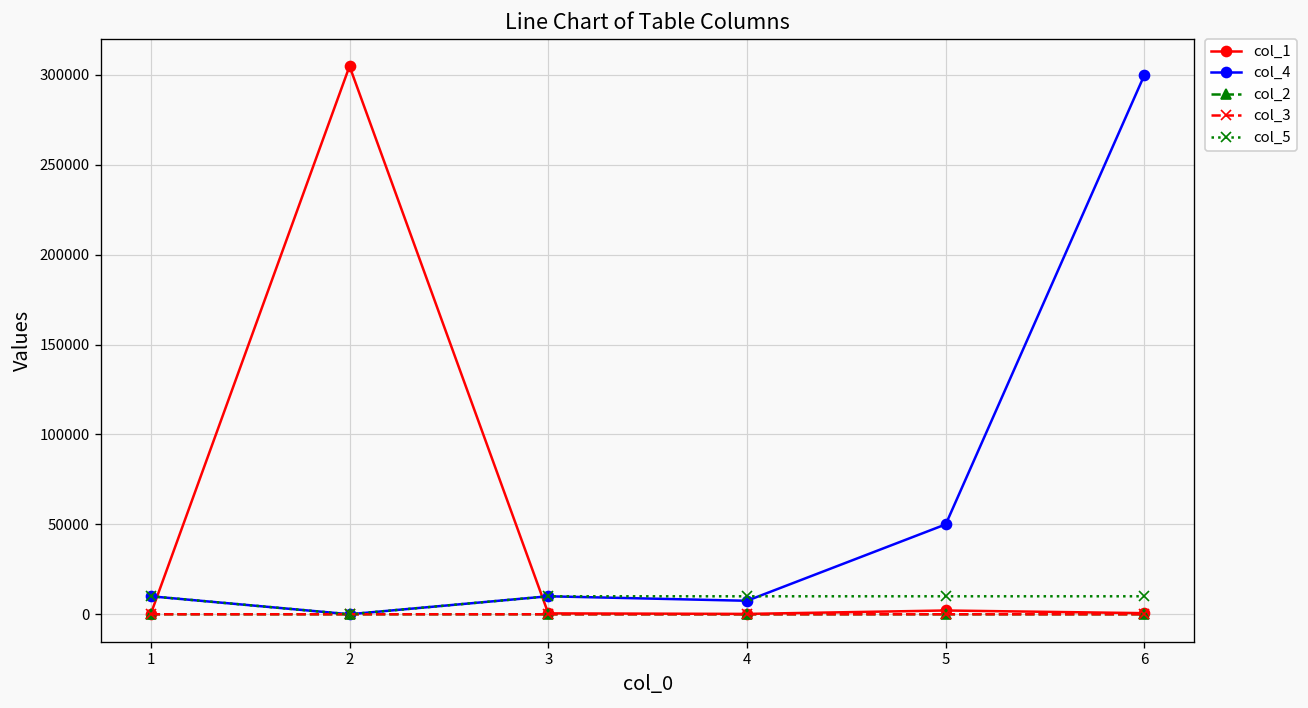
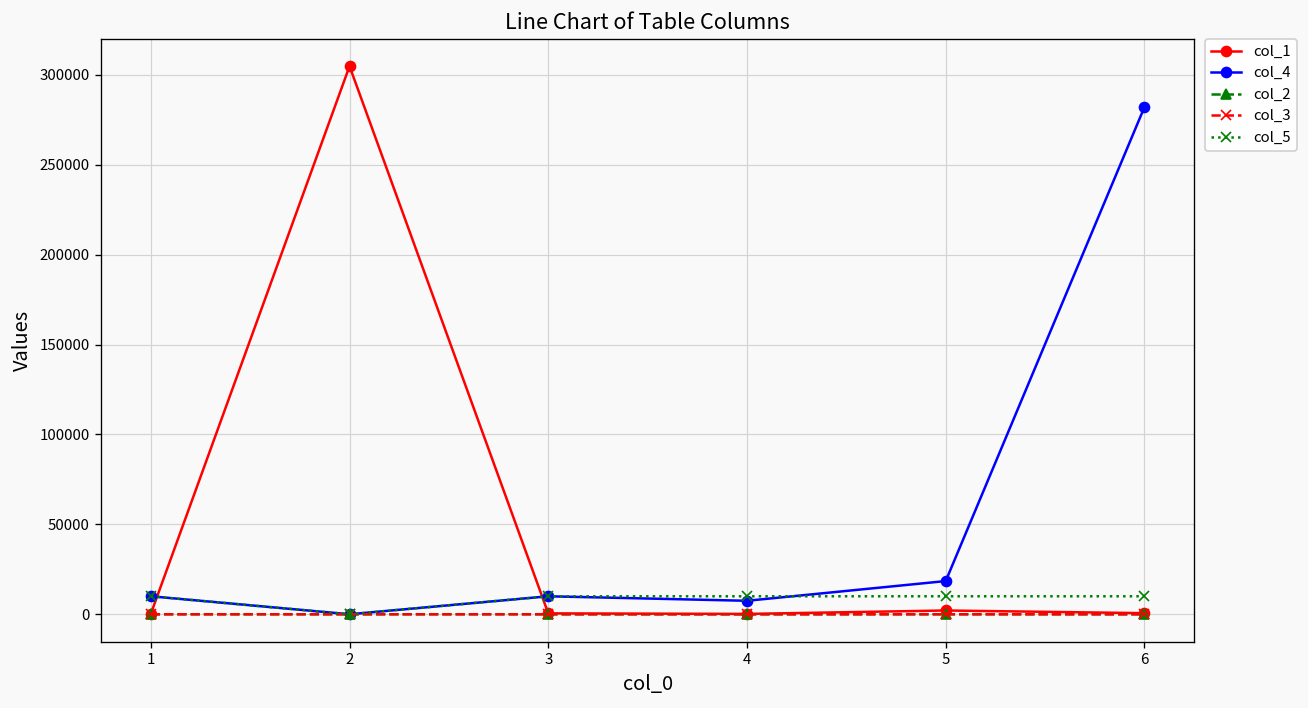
  {
    "col_4": {
      "4": 8000,
-     "5": 50000,
-     "6": 300000
+     "5": 18000,
+     "6": 282000
    },
    "col_5": {
      "4": 10000,
      "5": 10000,
      "6": 10000
    }
  }
